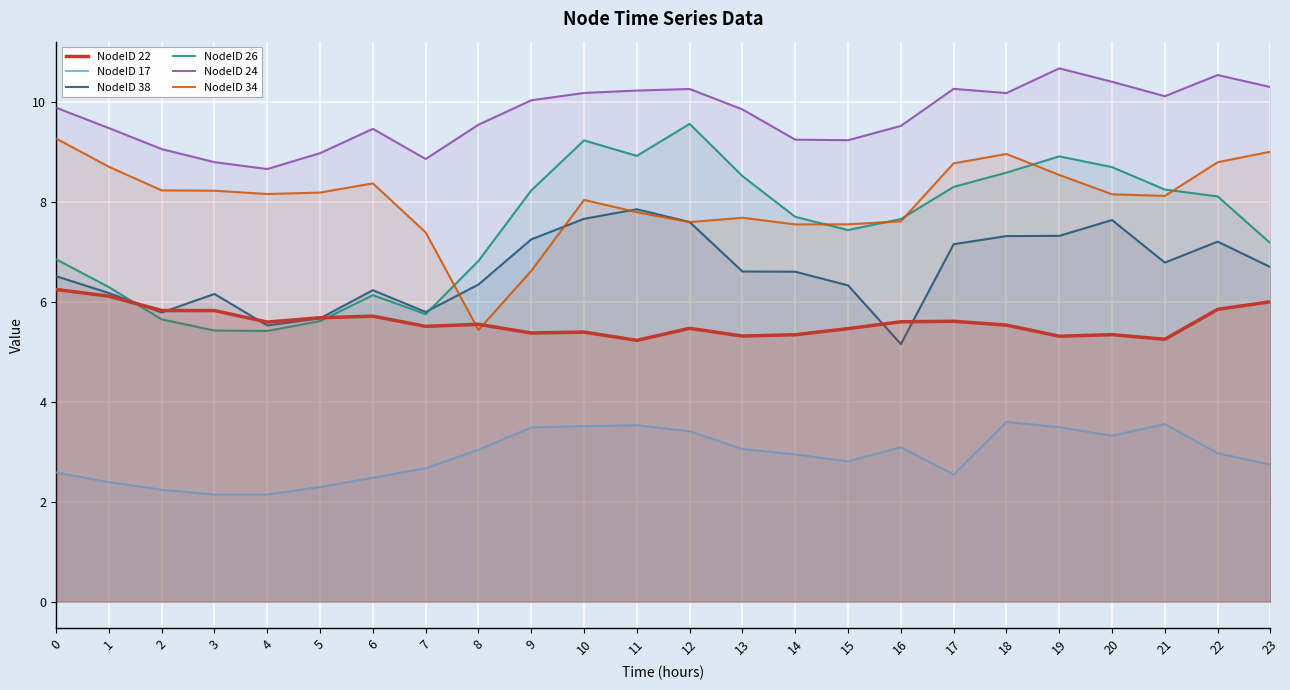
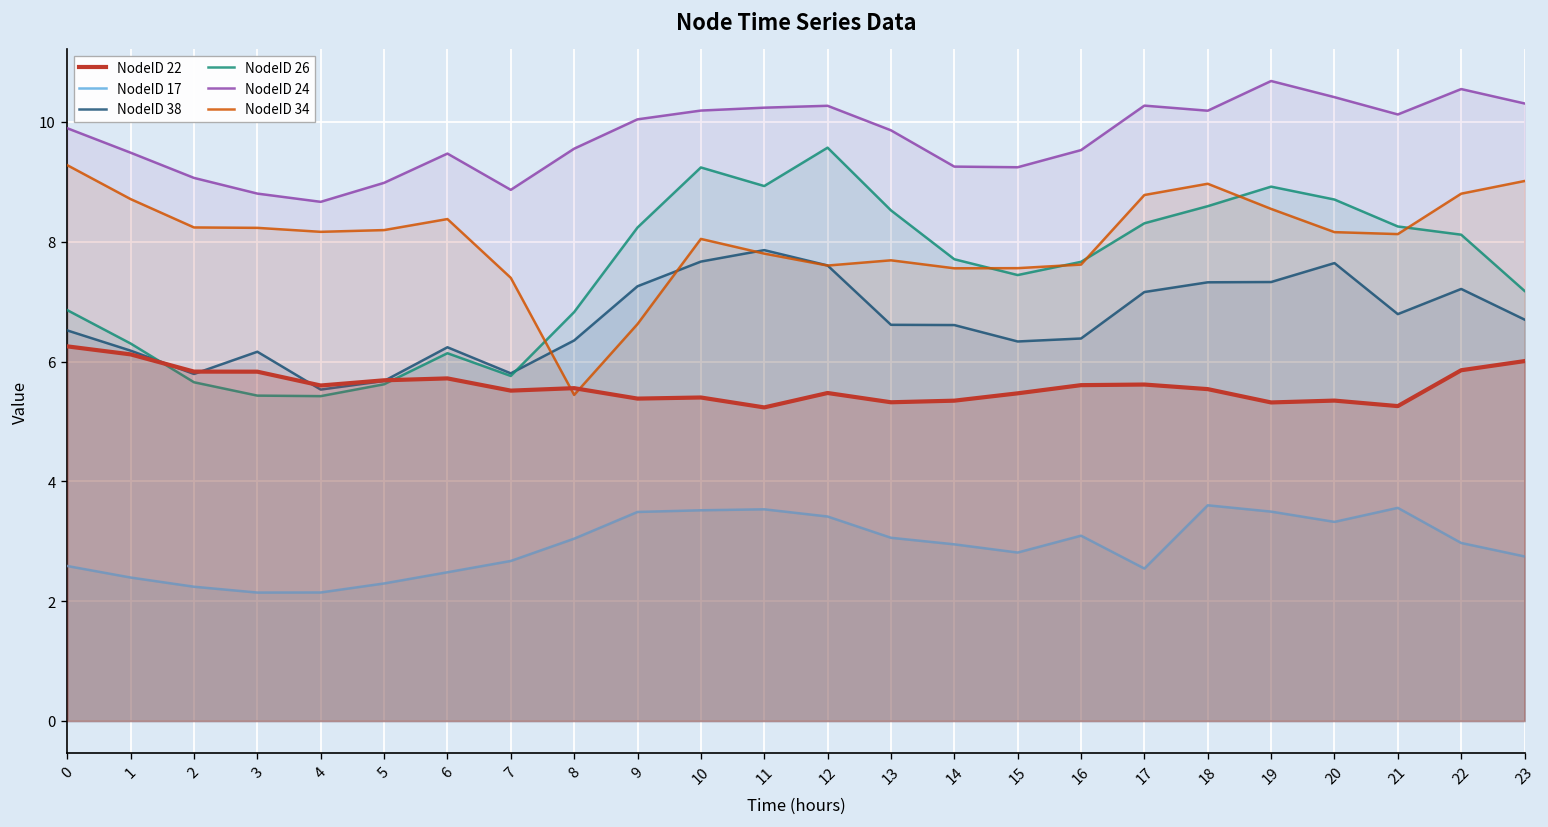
  {
    "NodeID 17": {
      "0": 2.6,
      "1": 2.4,
      "2": 2.2,
      "3": 2.1,
      "4": 2.1,
      "5": 2.3,
      "6": 2.5,
      "7": 2.7,
      "8": 3.0,
      "9": 3.5,
      "10": 3.5,
      "11": 3.5,
      "12": 3.4,
      "13": 3.1,
      "14": 2.9,
      "15": 2.8,
      "16": 3.1,
      "17": 2.5,
      "18": 3.6,
      "19": 3.5,
      "20": 3.3,
      "21": 3.6,
      "22": 3.0,
      "23": 2.7
    },
    "NodeID 38": {
      "0": 6.5,
      "1": 6.2,
      "3": 6.2,
      "4": 5.5,
      "6": 6.2,
      "8": 6.4,
      "9": 7.3,
      "10": 7.7,
      "11": 7.9,
      "13": 6.6,
      "14": 6.6,
      "15": 6.3,
-     "16": 5.2,
+     "16": 6.4,
      "17": 7.2,
      "18": 7.3,
      "19": 7.3,
      "20": 7.6,
      "21": 6.8,
      "22": 7.2,
      "23": 6.7
    },
    "NodeID 26": {
      "0": 6.9,
      "1": 6.3,
      "2": 5.7,
      "3": 5.4,
      "4": 5.4,
      "5": 5.6,
      "6": 6.1,
      "8": 6.8,
      "9": 8.2,
      "10": 9.2,
      "11": 8.9,
      "12": 9.6,
      "13": 8.5,
      "14": 7.7,
      "15": 7.4,
      "17": 8.3,
      "18": 8.6,
      "19": 8.9,
      "20": 8.7,
      "21": 8.3,
      "22": 8.1,
      "23": 7.2
    },
    "NodeID 24": {
      "0": 9.9,
      "1": 9.5,
      "2": 9.1,
      "3": 8.8,
      "4": 8.7,
      "5": 9.0,
      "6": 9.5,
      "7": 8.9,
      "8": 9.6,
      "9": 10.0,
      "10": 10.2,
      "11": 10.2,
      "12": 10.3,
      "13": 9.9,
      "14": 9.3,
      "15": 9.2,
      "16": 9.5,
      "17": 10.3,
      "18": 10.2,
      "19": 10.7,
      "20": 10.4,
      "21": 10.1,
      "22": 10.5,
      "23": 10.3
    }
  }
